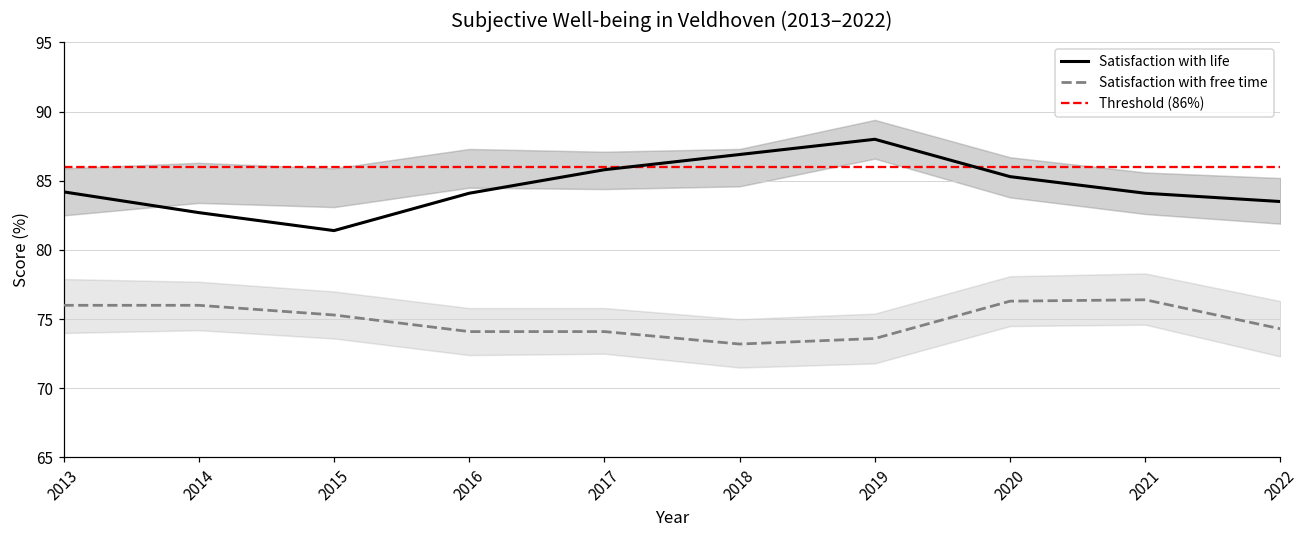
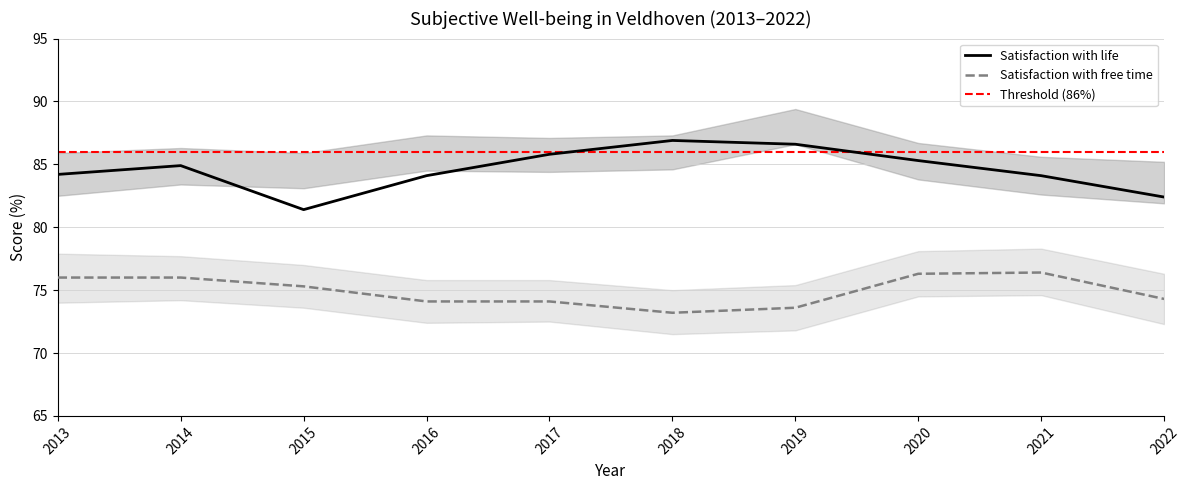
  {
    "Satisfaction with life": {
      "2013": 84.2,
-     "2014": 82.7,
+     "2014": 84.9,
      "2015": 81.4,
      "2016": 84.1,
      "2017": 85.8,
      "2018": 86.9,
-     "2019": 88.0,
+     "2019": 86.6,
      "2020": 85.3,
      "2021": 84.1,
-     "2022": 83.5
+     "2022": 82.4
    }
  }
